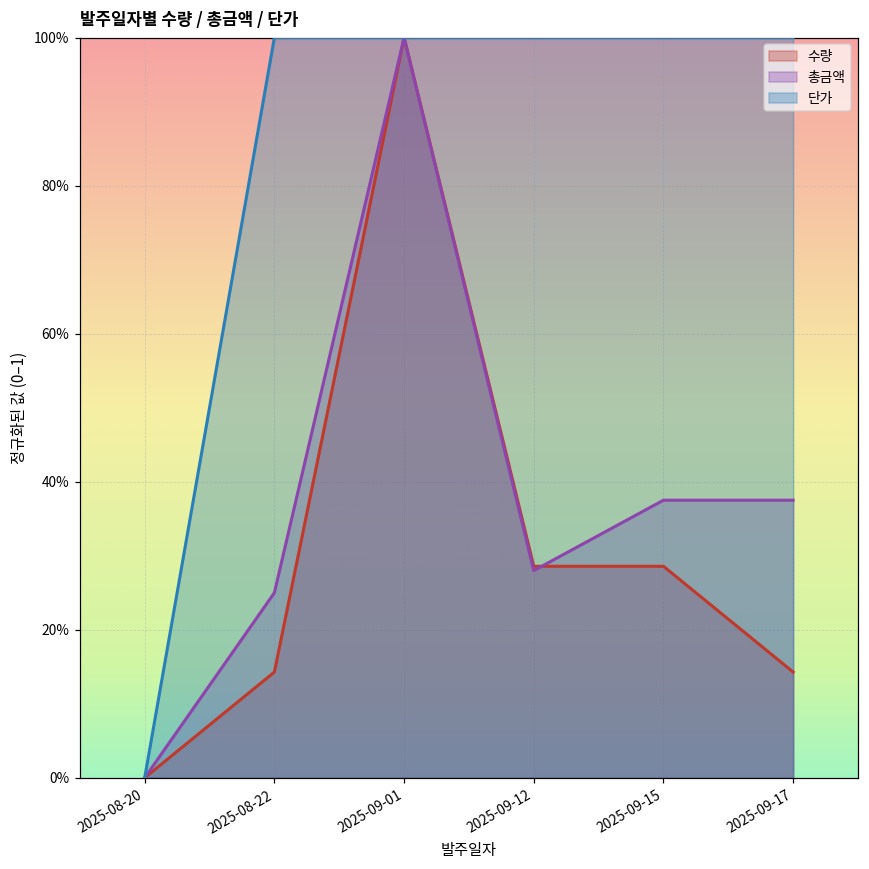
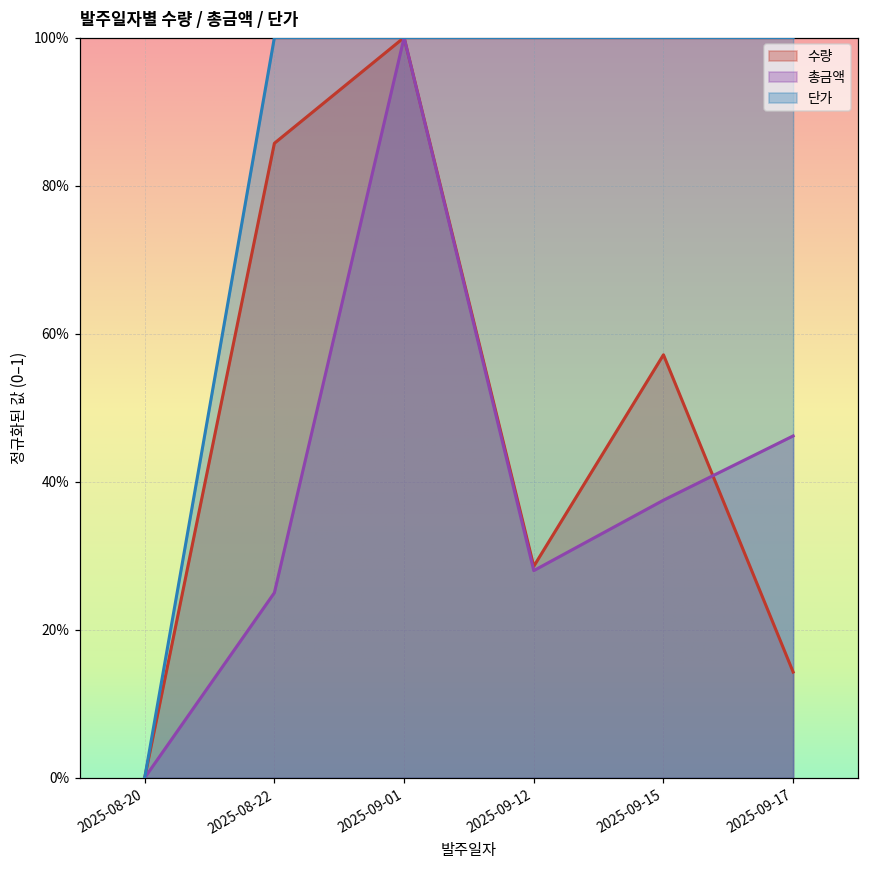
  {
    "수량": {
-     "2025-08-22": "14%",
+     "2025-08-22": "86%",
      "2025-09-12": "29%",
-     "2025-09-15": "29%",
+     "2025-09-15": "57%",
      "2025-09-17": "14%"
    },
    "총금액": {
      "2025-08-22": "25%",
      "2025-09-12": "28%",
      "2025-09-15": "38%",
-     "2025-09-17": "38%"
+     "2025-09-17": "46%"
    },
    "단가": {
      "2025-08-22": "100%",
      "2025-09-12": "100%",
      "2025-09-15": "100%",
      "2025-09-17": "100%"
    }
  }
